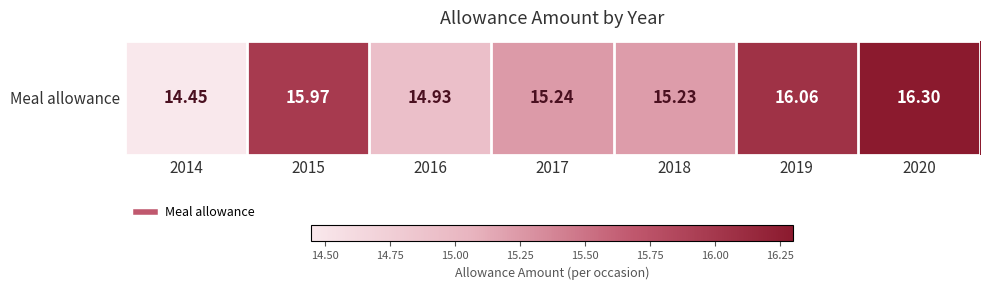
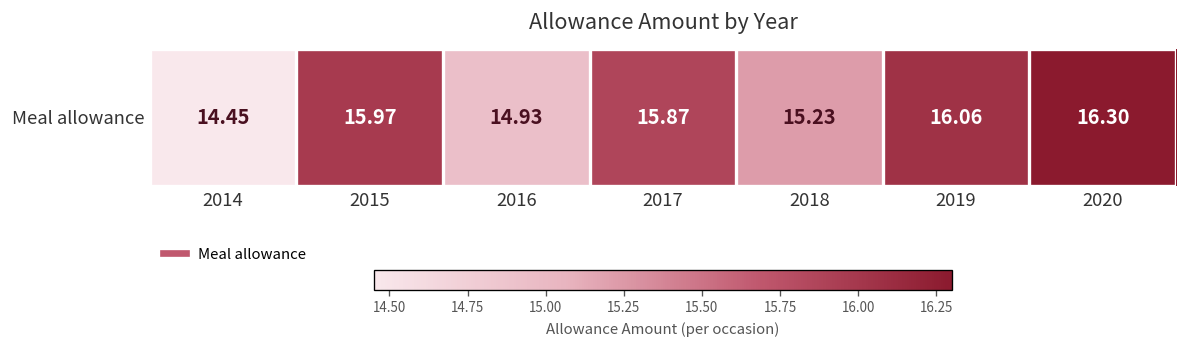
  {
    "Meal allowance": {
      "2014": 14.45,
      "2015": 15.97,
      "2016": 14.93,
-     "2017": 15.24,
+     "2017": 15.87,
      "2018": 15.23,
      "2019": 16.06,
      "2020": 16.30
    }
  }
